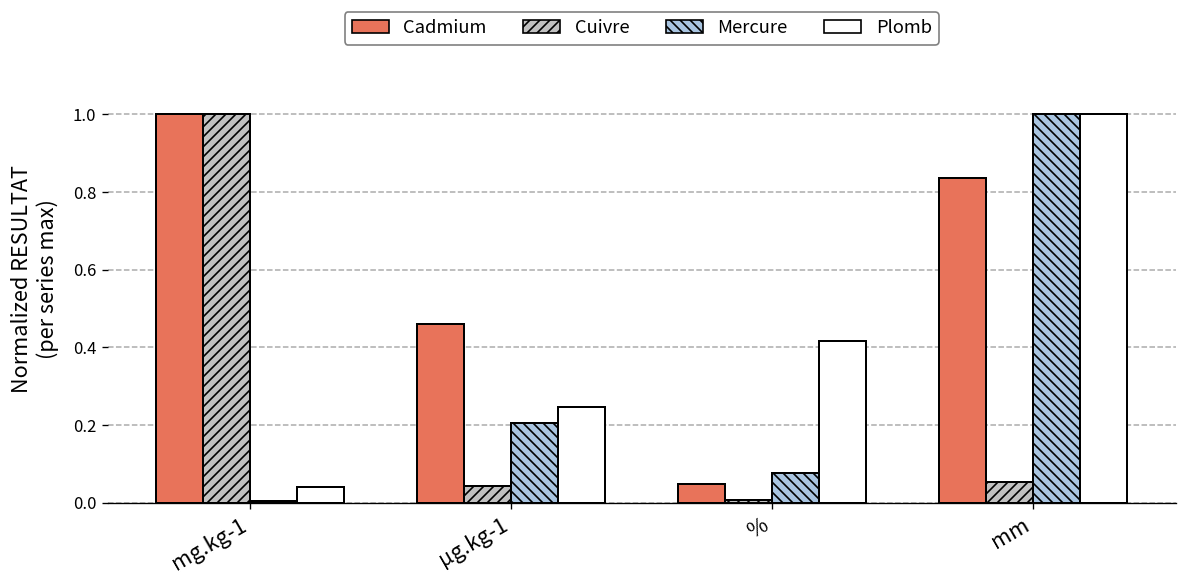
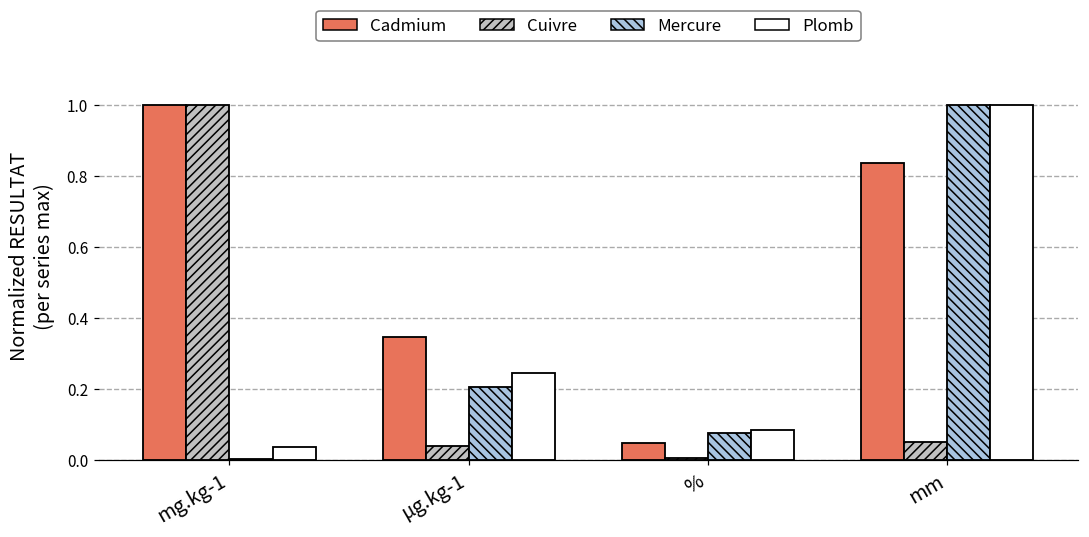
  {
    "Cadmium": {
      "mg.kg-1": 1.00,
-     "µg.kg-1": 0.46,
+     "µg.kg-1": 0.35,
      "%": 0.05,
      "mm": 0.84
    },
    "Plomb": {
      "mg.kg-1": 0.04,
      "µg.kg-1": 0.25,
-     "%": 0.42,
+     "%": 0.09,
      "mm": 1.00
    }
  }
